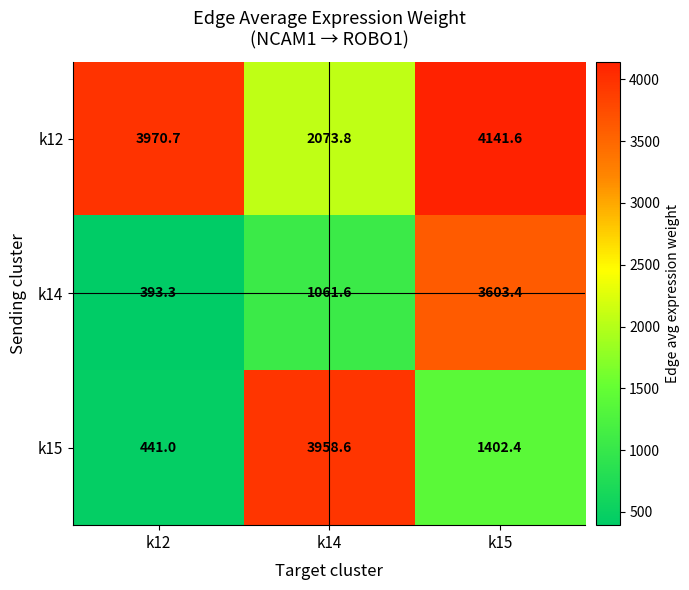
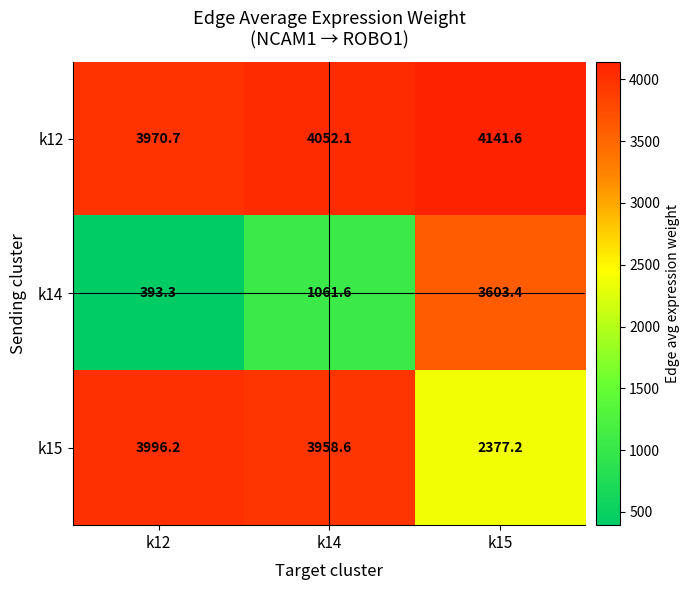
  {
    "k12": {
      "k12": 3970.7,
-     "k14": 2073.8,
+     "k14": 4052.1,
      "k15": 4141.6
    },
    "k14": {
      "k12": 393.3,
      "k14": 1061.6,
      "k15": 3603.4
    },
    "k15": {
-     "k12": 441.0,
+     "k12": 3996.2,
      "k14": 3958.6,
-     "k15": 1402.4
+     "k15": 2377.2
    }
  }
